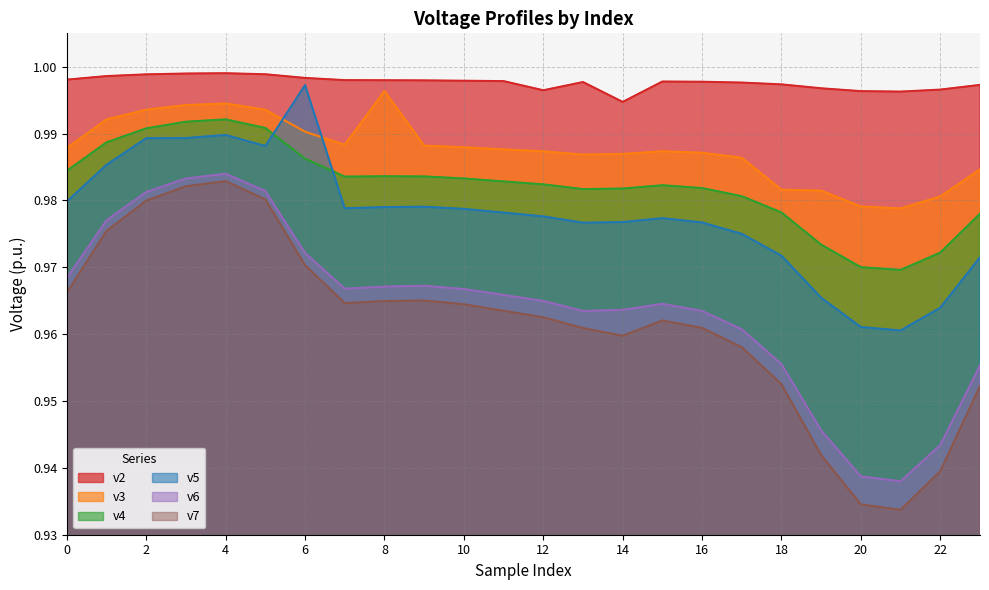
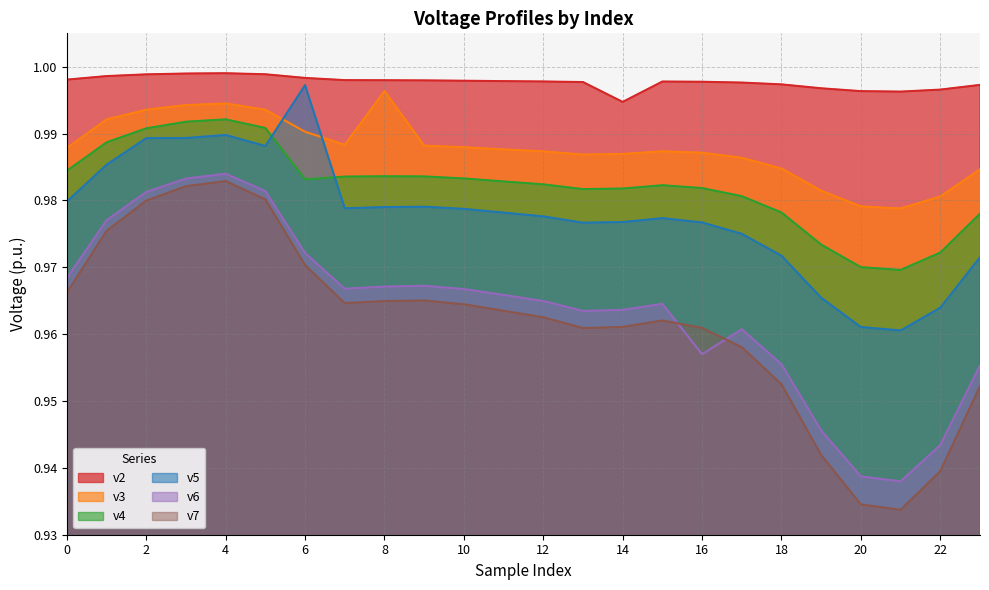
  {
    "v2": {
      "0": 0.998,
      "2": 0.999,
      "4": 0.999,
      "6": 0.998,
      "8": 0.998,
      "10": 0.998,
-     "12": 0.996,
+     "12": 0.998,
      "14": 0.995,
      "16": 0.998,
      "18": 0.997,
      "20": 0.996,
      "22": 0.997
    },
    "v3": {
      "0": 0.988,
      "2": 0.994,
      "4": 0.995,
      "6": 0.990,
      "8": 0.996,
      "10": 0.988,
      "12": 0.987,
      "14": 0.987,
      "16": 0.987,
-     "18": 0.982,
+     "18": 0.985,
      "20": 0.979,
      "22": 0.981
    },
    "v4": {
      "0": 0.984,
      "2": 0.991,
      "4": 0.992,
-     "6": 0.986,
+     "6": 0.983,
      "8": 0.984,
      "10": 0.983,
      "12": 0.982,
      "14": 0.982,
      "16": 0.982,
      "18": 0.978,
      "20": 0.970,
      "22": 0.972
    },
    "v5": {
      "0": 0.980,
      "2": 0.989,
      "4": 0.990,
      "6": 0.997,
      "8": 0.979,
      "10": 0.979,
      "12": 0.978,
      "14": 0.977,
      "16": 0.977,
      "18": 0.972,
      "20": 0.961,
      "22": 0.964
    },
    "v6": {
      "0": 0.968,
      "2": 0.981,
      "4": 0.984,
      "6": 0.972,
      "8": 0.967,
      "10": 0.967,
      "12": 0.965,
      "14": 0.964,
-     "16": 0.963,
+     "16": 0.957,
      "18": 0.956,
      "20": 0.939,
      "22": 0.943
    },
    "v7": {
      "0": 0.966,
      "2": 0.980,
      "4": 0.983,
      "6": 0.970,
      "8": 0.965,
      "10": 0.964,
      "12": 0.963,
-     "14": 0.960,
+     "14": 0.961,
      "16": 0.961,
      "18": 0.953,
      "20": 0.935,
      "22": 0.940
    }
  }
